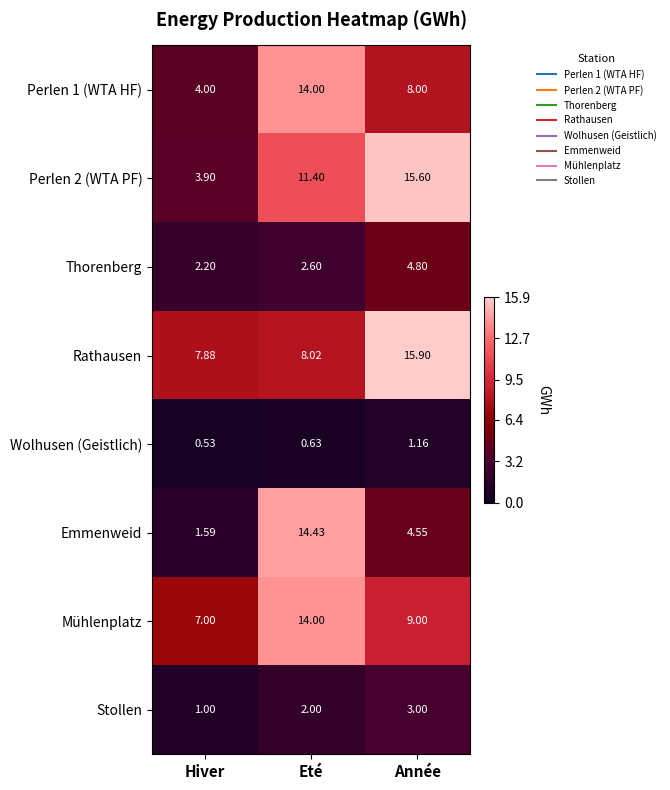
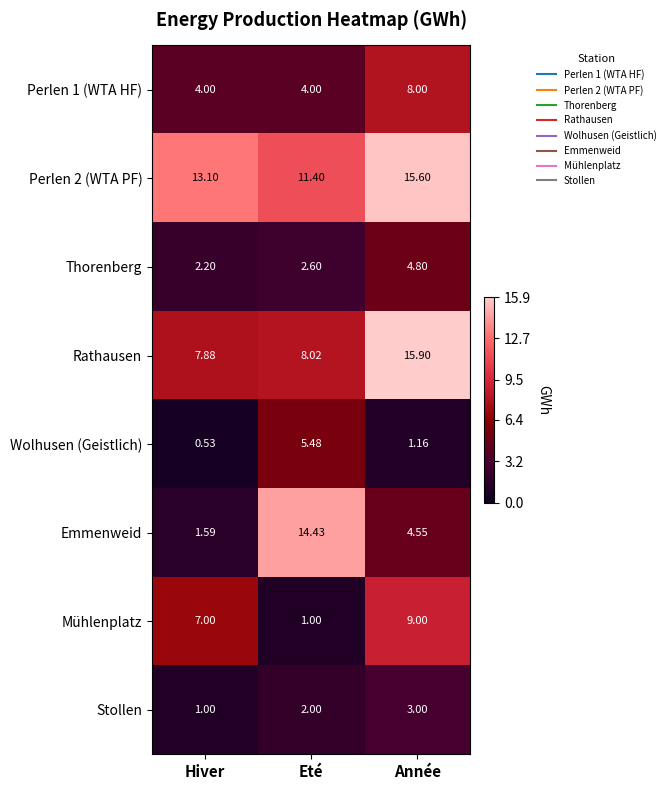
  {
    "Perlen 1 (WTA HF)": {
      "Hiver": 4.00,
-     "Eté": 14.00,
+     "Eté": 4.00,
      "Année": 8.00
    },
    "Perlen 2 (WTA PF)": {
-     "Hiver": 3.90,
+     "Hiver": 13.10,
      "Eté": 11.40,
      "Année": 15.60
    },
    "Thorenberg": {
      "Hiver": 2.20,
      "Eté": 2.60,
      "Année": 4.80
    },
    "Rathausen": {
      "Hiver": 7.88,
      "Eté": 8.02,
      "Année": 15.90
    },
    "Wolhusen (Geistlich)": {
      "Hiver": 0.53,
-     "Eté": 0.63,
+     "Eté": 5.48,
      "Année": 1.16
    },
    "Emmenweid": {
      "Hiver": 1.59,
      "Eté": 14.43,
      "Année": 4.55
    },
    "Mühlenplatz": {
      "Hiver": 7.00,
-     "Eté": 14.00,
+     "Eté": 1.00,
      "Année": 9.00
    },
    "Stollen": {
      "Hiver": 1.00,
      "Eté": 2.00,
      "Année": 3.00
    }
  }
